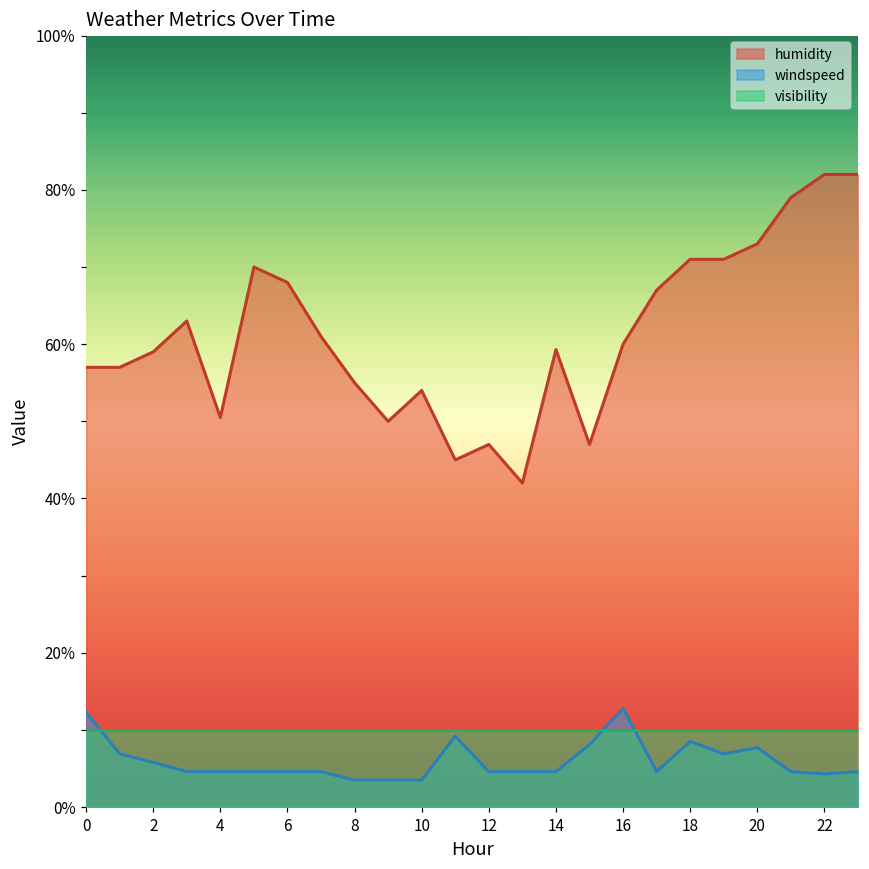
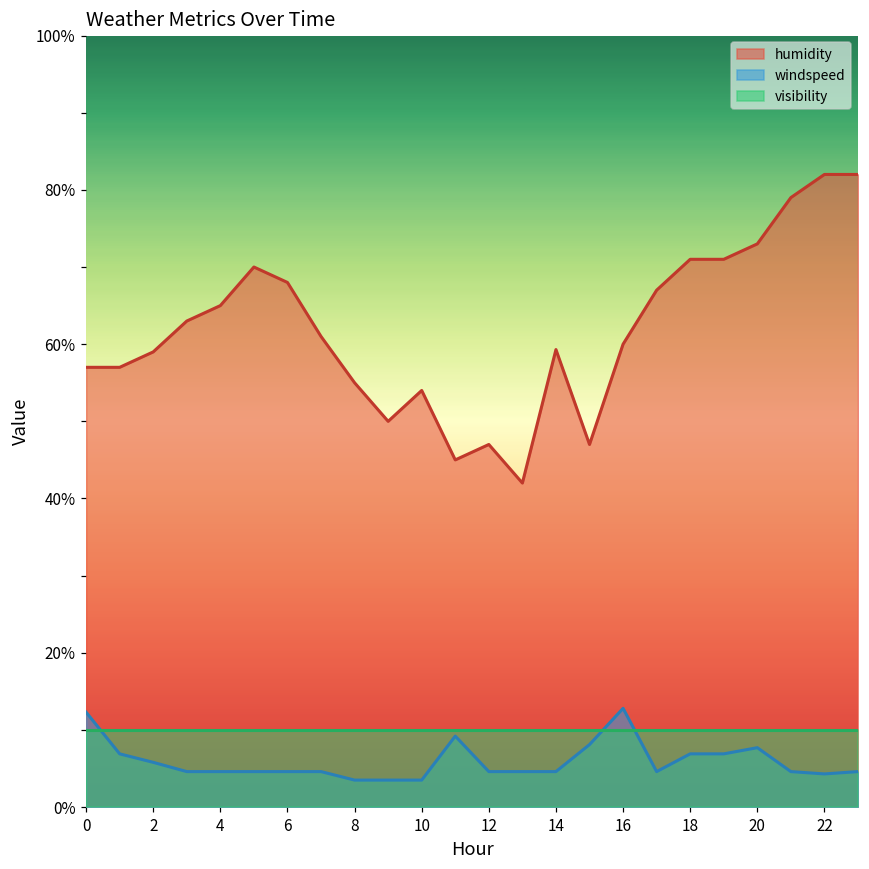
  {
    "humidity": {
      "0": "57%",
      "2": "59%",
-     "4": "51%",
+     "4": "65%",
      "6": "68%",
      "8": "55%",
      "10": "54%",
      "12": "47%",
      "14": "59%",
      "16": "60%",
      "18": "71%",
      "20": "73%",
      "22": "82%"
    },
    "windspeed": {
      "0": "12%",
      "2": "6%",
      "4": "5%",
      "6": "5%",
      "8": "4%",
      "10": "4%",
      "12": "5%",
      "14": "5%",
      "16": "13%",
-     "18": "9%",
+     "18": "7%",
      "20": "8%",
      "22": "4%"
    },
    "visibility": {
      "0": "10%",
      "2": "10%",
      "4": "10%",
      "6": "10%",
      "8": "10%",
      "10": "10%",
      "12": "10%",
      "14": "10%",
      "16": "10%",
      "18": "10%",
      "20": "10%",
      "22": "10%"
    }
  }
